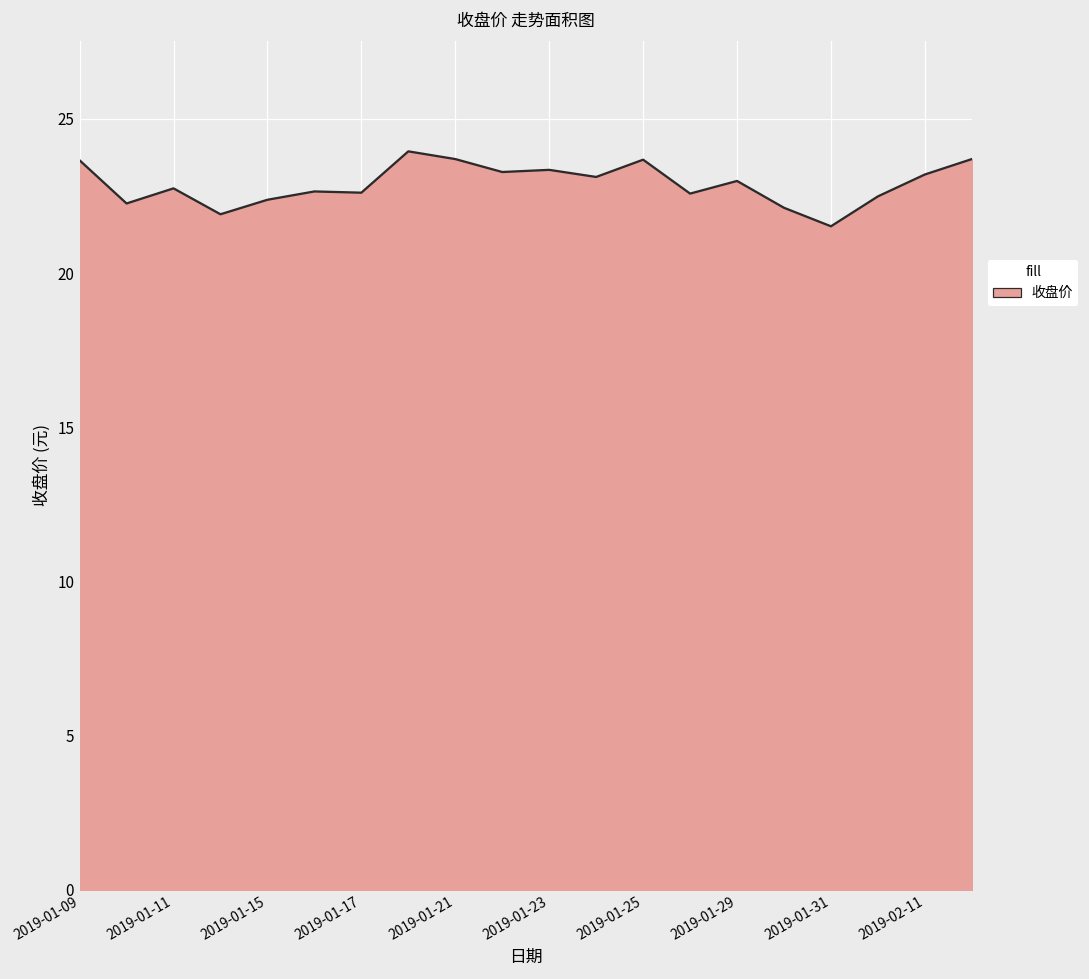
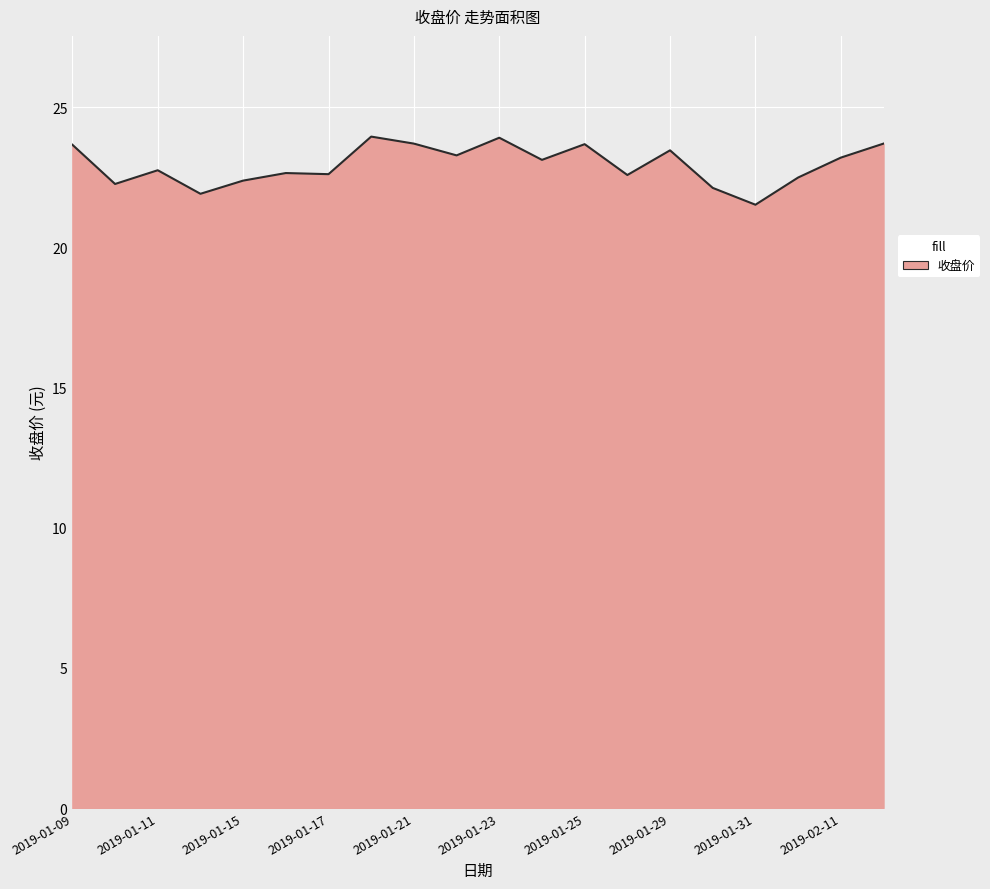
  {
    "2019-01-09": 23.7,
    "2019-01-11": 22.8,
    "2019-01-15": 22.4,
    "2019-01-17": 22.6,
    "2019-01-21": 23.7,
-   "2019-01-23": 23.4,
+   "2019-01-23": 23.9,
    "2019-01-25": 23.7,
-   "2019-01-29": 23.0,
+   "2019-01-29": 23.5,
    "2019-01-31": 21.5,
    "2019-02-11": 23.2
  }
